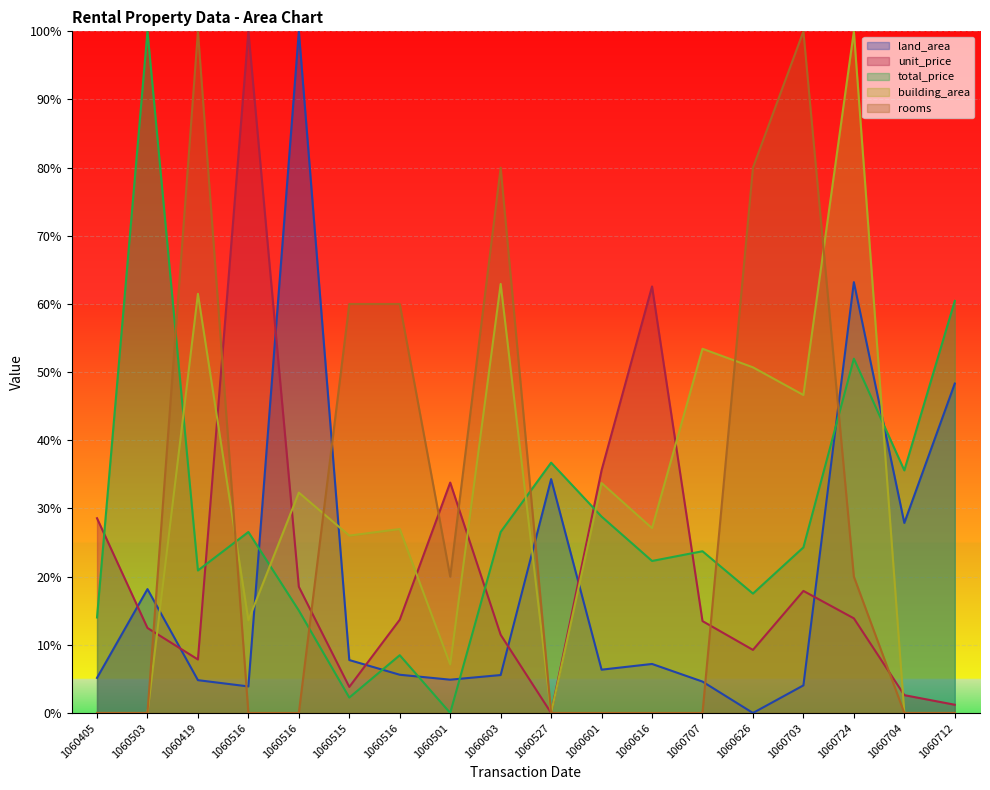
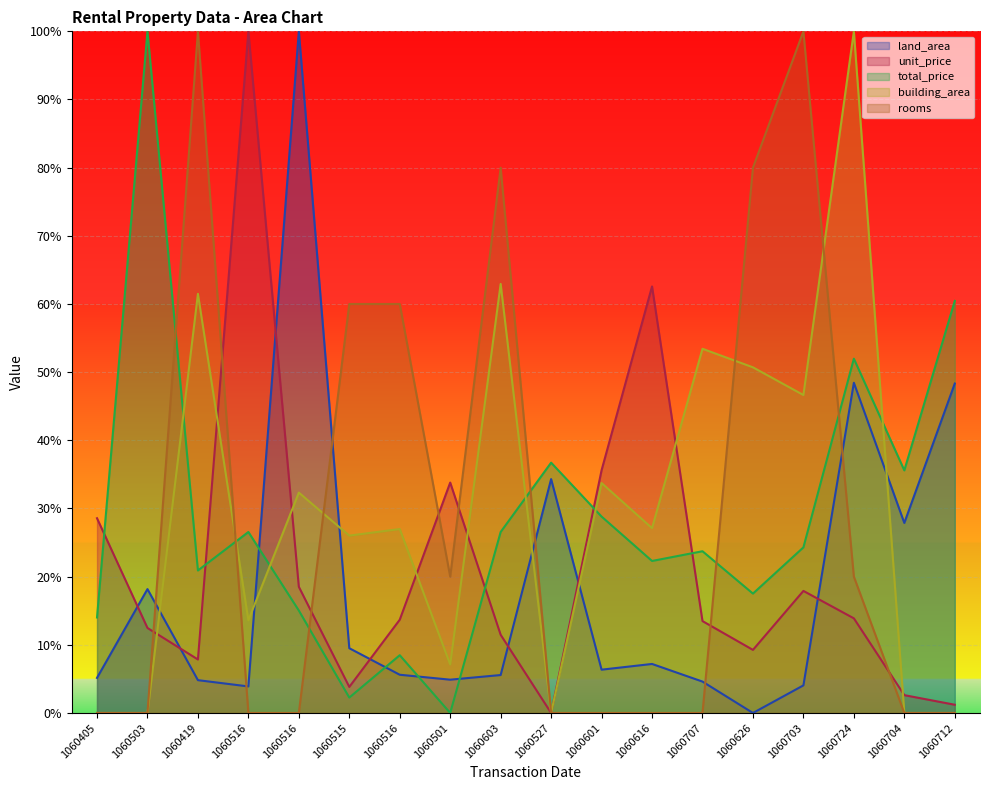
  {
    "land_area": {
      "1060405": "5%",
      "1060503": "18%",
      "1060419": "5%",
-     "1060515": "8%",
+     "1060515": "10%",
      "1060501": "5%",
      "1060603": "6%",
      "1060527": "34%",
      "1060601": "6%",
      "1060616": "7%",
      "1060707": "5%",
      "1060626": "0%",
      "1060703": "4%",
-     "1060724": "63%",
+     "1060724": "48%",
      "1060704": "28%",
      "1060712": "48%"
    },
    "total_price": {
      "1060405": "14%",
      "1060503": "100%",
      "1060419": "21%",
      "1060515": "2%",
      "1060501": "0%",
      "1060603": "27%",
      "1060527": "37%",
      "1060601": "29%",
      "1060616": "22%",
      "1060707": "24%",
      "1060626": "18%",
      "1060703": "24%",
      "1060724": "52%",
      "1060704": "36%",
      "1060712": "60%"
    }
  }
